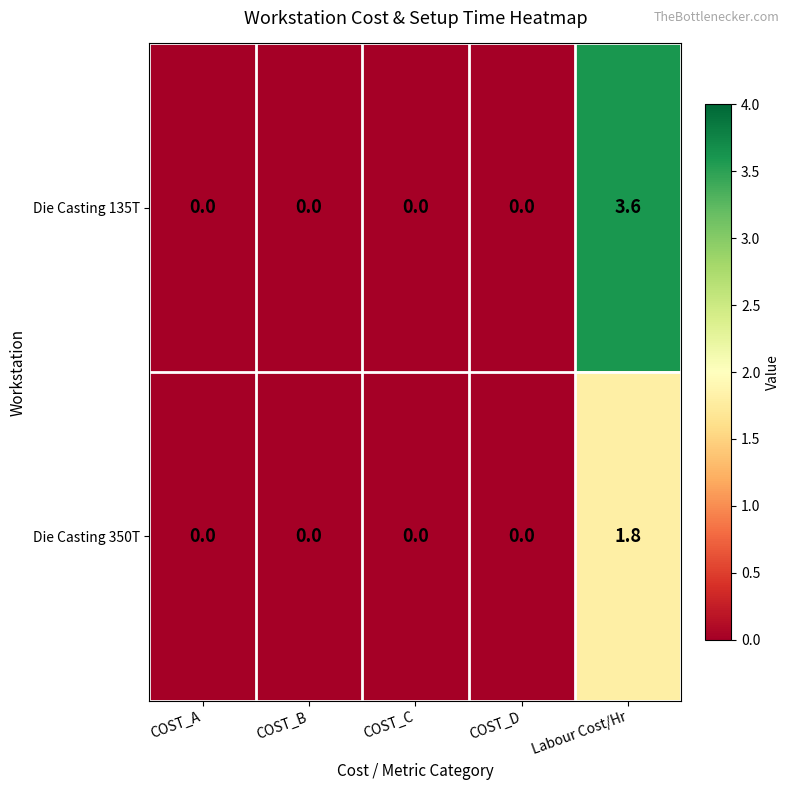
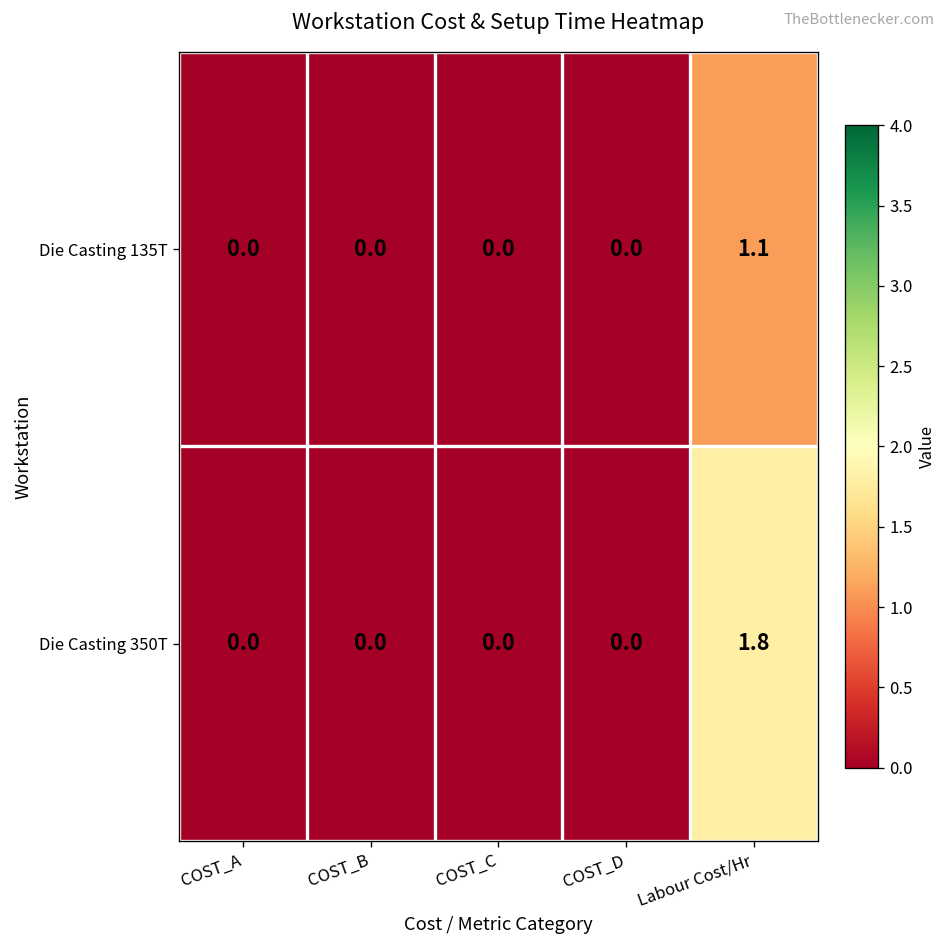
  {
    "Die Casting 135T": {
      "COST_A": 0.0,
      "COST_B": 0.0,
      "COST_C": 0.0,
      "COST_D": 0.0,
-     "Labour Cost/Hr": 3.6
+     "Labour Cost/Hr": 1.1
    },
    "Die Casting 350T": {
      "COST_A": 0.0,
      "COST_B": 0.0,
      "COST_C": 0.0,
      "COST_D": 0.0,
      "Labour Cost/Hr": 1.8
    }
  }
